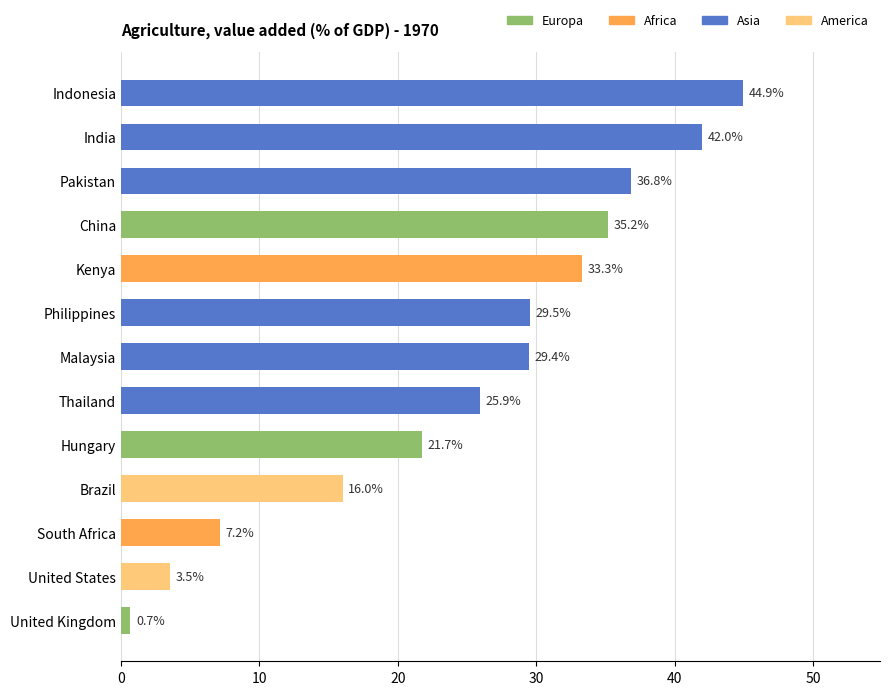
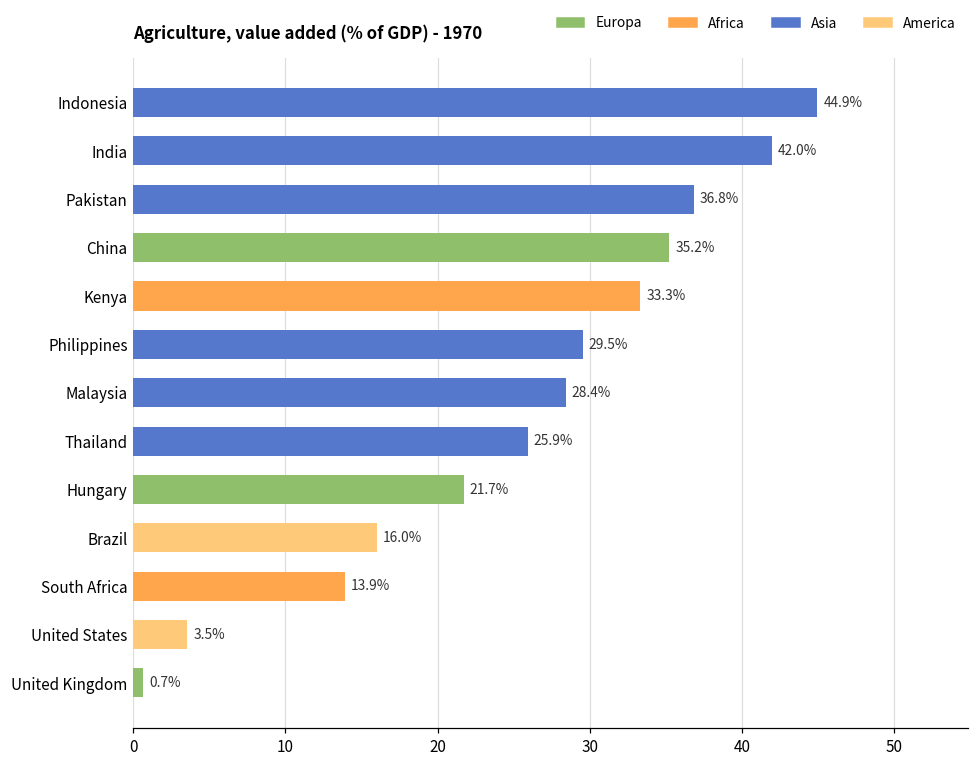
  {
    "Indonesia": "44.9%",
    "India": "42.0%",
    "Pakistan": "36.8%",
    "China": "35.2%",
    "Kenya": "33.3%",
    "Philippines": "29.5%",
-   "Malaysia": "29.4%",
+   "Malaysia": "28.4%",
    "Thailand": "25.9%",
    "Hungary": "21.7%",
    "Brazil": "16.0%",
-   "South Africa": "7.2%",
+   "South Africa": "13.9%",
    "United States": "3.5%",
    "United Kingdom": "0.7%"
  }
